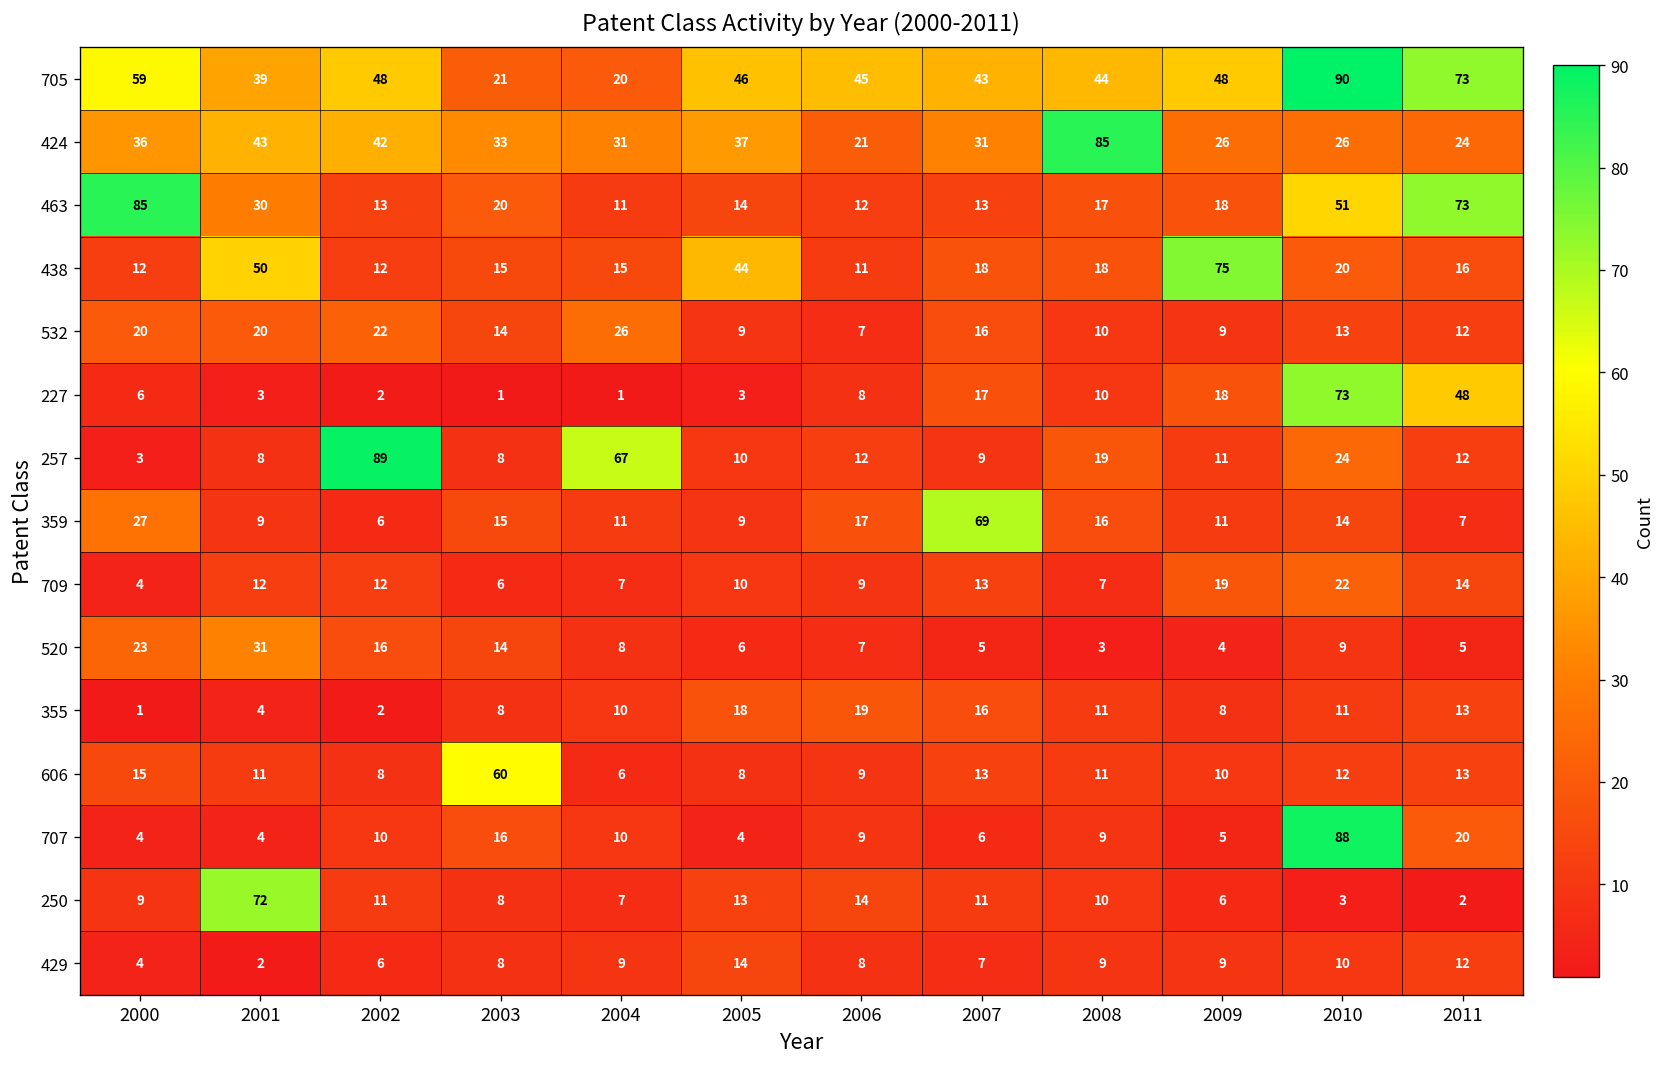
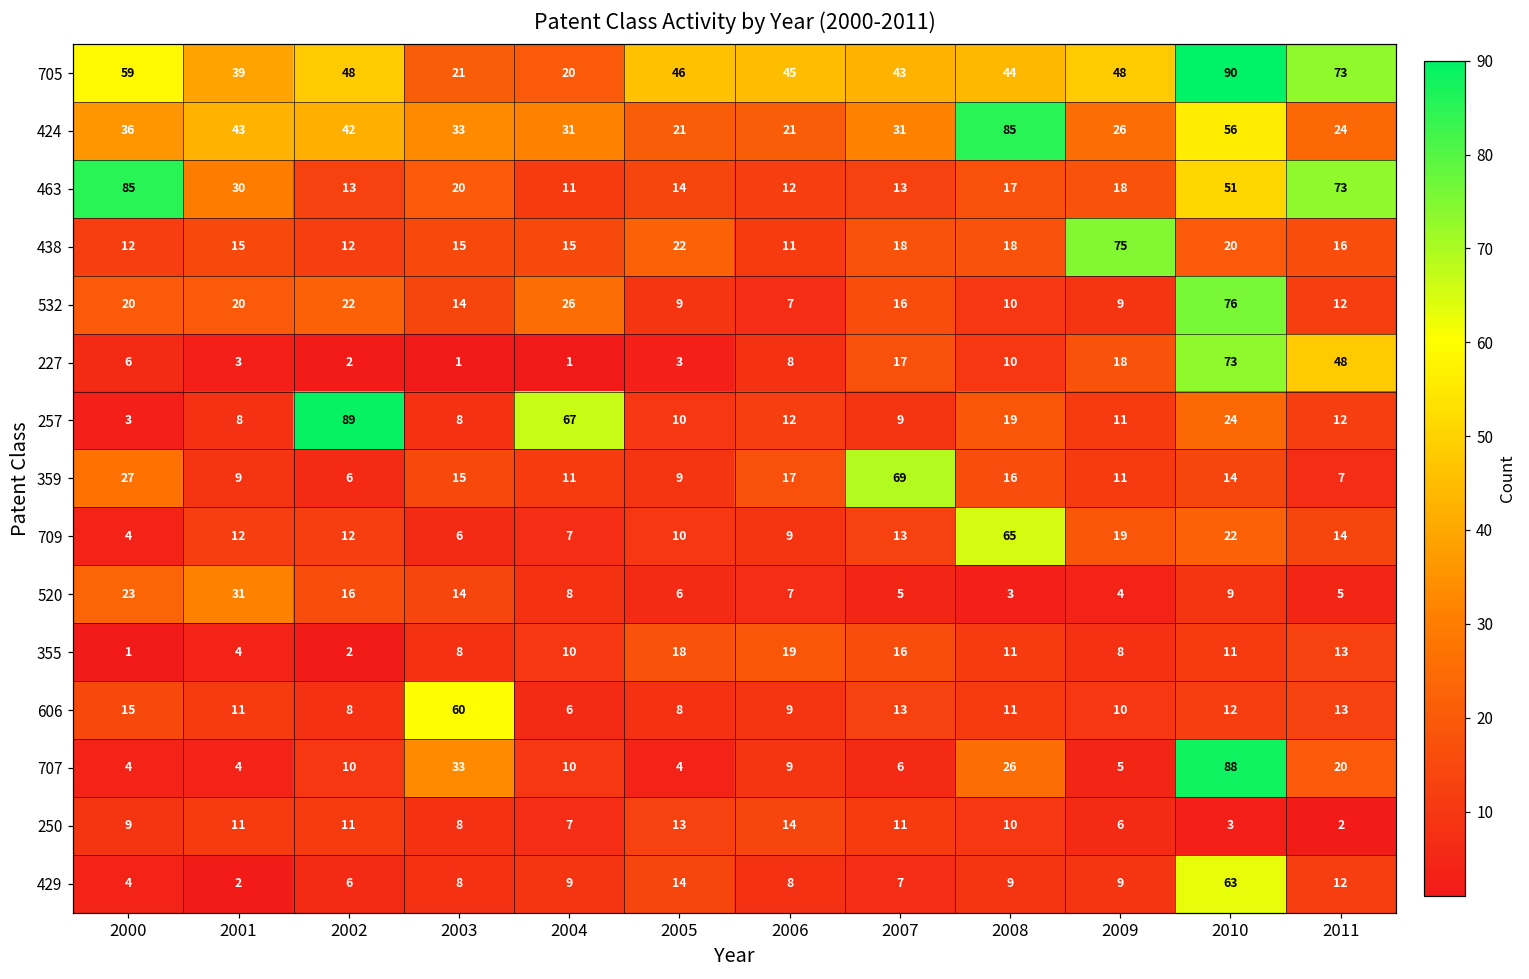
  {
    "705": {
      "2000": 59,
      "2001": 39,
      "2002": 48,
      "2003": 21,
      "2004": 20,
      "2005": 46,
      "2006": 45,
      "2007": 43,
      "2008": 44,
      "2009": 48,
      "2010": 90,
      "2011": 73
    },
    "424": {
      "2000": 36,
      "2001": 43,
      "2002": 42,
      "2003": 33,
      "2004": 31,
-     "2005": 37,
+     "2005": 21,
      "2006": 21,
      "2007": 31,
      "2008": 85,
      "2009": 26,
-     "2010": 26,
+     "2010": 56,
      "2011": 24
    },
    "463": {
      "2000": 85,
      "2001": 30,
      "2002": 13,
      "2003": 20,
      "2004": 11,
      "2005": 14,
      "2006": 12,
      "2007": 13,
      "2008": 17,
      "2009": 18,
      "2010": 51,
      "2011": 73
    },
    "438": {
      "2000": 12,
-     "2001": 50,
+     "2001": 15,
      "2002": 12,
      "2003": 15,
      "2004": 15,
-     "2005": 44,
+     "2005": 22,
      "2006": 11,
      "2007": 18,
      "2008": 18,
      "2009": 75,
      "2010": 20,
      "2011": 16
    },
    "532": {
      "2000": 20,
      "2001": 20,
      "2002": 22,
      "2003": 14,
      "2004": 26,
      "2005": 9,
      "2006": 7,
      "2007": 16,
      "2008": 10,
      "2009": 9,
-     "2010": 13,
+     "2010": 76,
      "2011": 12
    },
    "227": {
      "2000": 6,
      "2001": 3,
      "2002": 2,
      "2003": 1,
      "2004": 1,
      "2005": 3,
      "2006": 8,
      "2007": 17,
      "2008": 10,
      "2009": 18,
      "2010": 73,
      "2011": 48
    },
    "257": {
      "2000": 3,
      "2001": 8,
      "2002": 89,
      "2003": 8,
      "2004": 67,
      "2005": 10,
      "2006": 12,
      "2007": 9,
      "2008": 19,
      "2009": 11,
      "2010": 24,
      "2011": 12
    },
    "359": {
      "2000": 27,
      "2001": 9,
      "2002": 6,
      "2003": 15,
      "2004": 11,
      "2005": 9,
      "2006": 17,
      "2007": 69,
      "2008": 16,
      "2009": 11,
      "2010": 14,
      "2011": 7
    },
    "709": {
      "2000": 4,
      "2001": 12,
      "2002": 12,
      "2003": 6,
      "2004": 7,
      "2005": 10,
      "2006": 9,
      "2007": 13,
-     "2008": 7,
+     "2008": 65,
      "2009": 19,
      "2010": 22,
      "2011": 14
    },
    "520": {
      "2000": 23,
      "2001": 31,
      "2002": 16,
      "2003": 14,
      "2004": 8,
      "2005": 6,
      "2006": 7,
      "2007": 5,
      "2008": 3,
      "2009": 4,
      "2010": 9,
      "2011": 5
    },
    "355": {
      "2000": 1,
      "2001": 4,
      "2002": 2,
      "2003": 8,
      "2004": 10,
      "2005": 18,
      "2006": 19,
      "2007": 16,
      "2008": 11,
      "2009": 8,
      "2010": 11,
      "2011": 13
    },
    "606": {
      "2000": 15,
      "2001": 11,
      "2002": 8,
      "2003": 60,
      "2004": 6,
      "2005": 8,
      "2006": 9,
      "2007": 13,
      "2008": 11,
      "2009": 10,
      "2010": 12,
      "2011": 13
    },
    "707": {
      "2000": 4,
      "2001": 4,
      "2002": 10,
-     "2003": 16,
+     "2003": 33,
      "2004": 10,
      "2005": 4,
      "2006": 9,
      "2007": 6,
-     "2008": 9,
+     "2008": 26,
      "2009": 5,
      "2010": 88,
      "2011": 20
    },
    "250": {
      "2000": 9,
-     "2001": 72,
+     "2001": 11,
      "2002": 11,
      "2003": 8,
      "2004": 7,
      "2005": 13,
      "2006": 14,
      "2007": 11,
      "2008": 10,
      "2009": 6,
      "2010": 3,
      "2011": 2
    },
    "429": {
      "2000": 4,
      "2001": 2,
      "2002": 6,
      "2003": 8,
      "2004": 9,
      "2005": 14,
      "2006": 8,
      "2007": 7,
      "2008": 9,
      "2009": 9,
-     "2010": 10,
+     "2010": 63,
      "2011": 12
    }
  }
